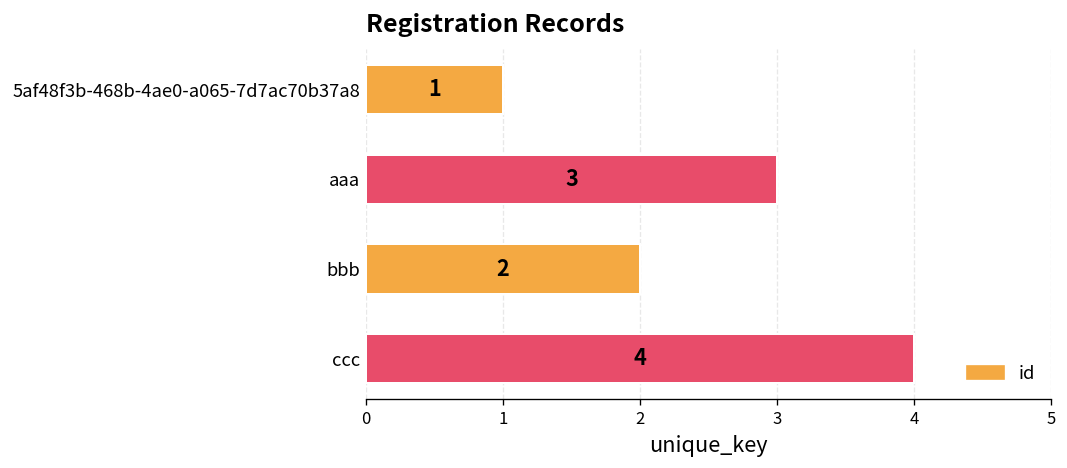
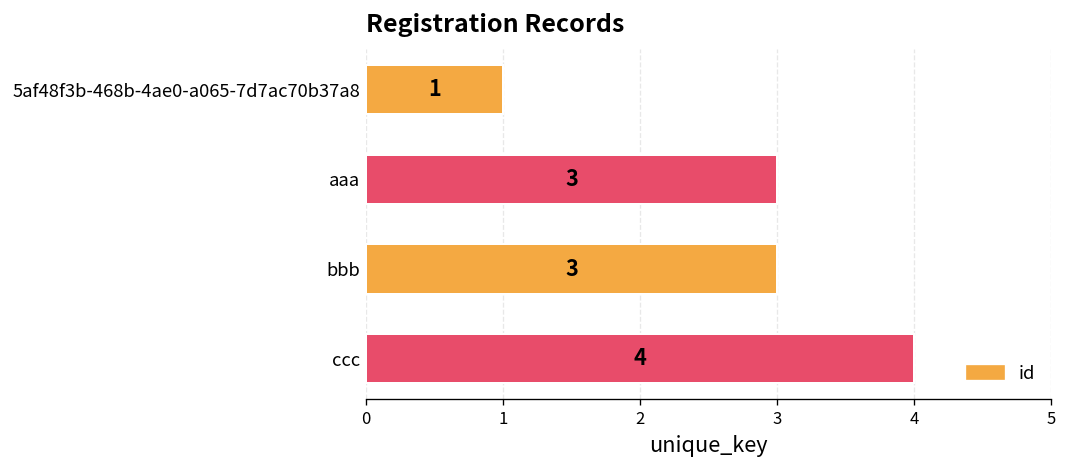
  {
    "5af48f3b-468b-4ae0-a065-7d7ac70b37a8": 1,
    "aaa": 3,
-   "bbb": 2,
+   "bbb": 3,
    "ccc": 4
  }
